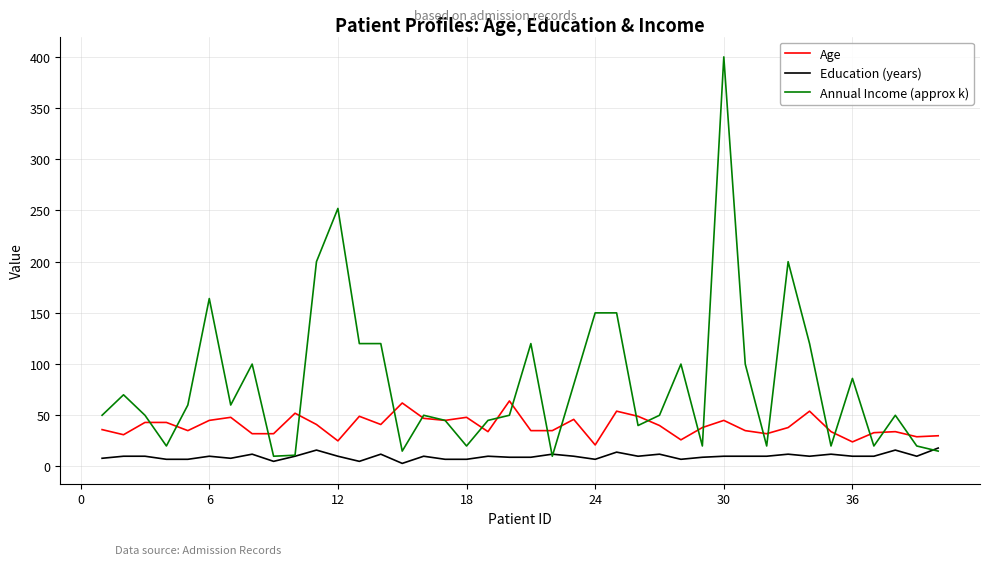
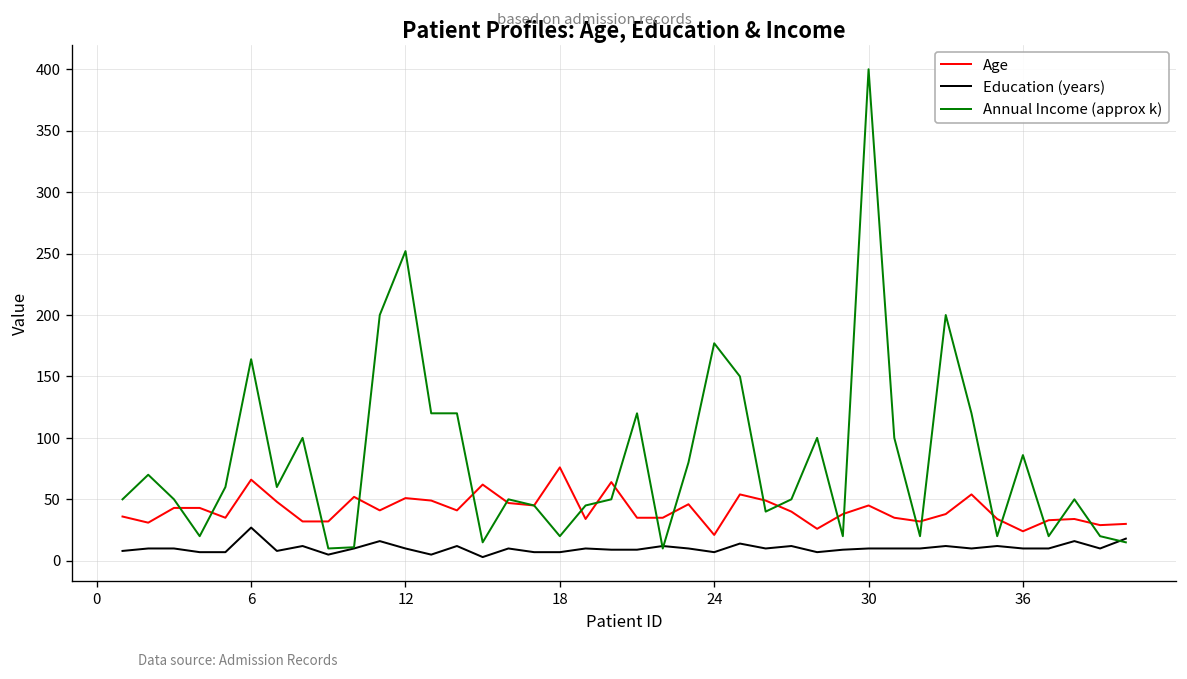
  {
    "Age": {
-     "6": 45,
-     "12": 25,
-     "18": 48,
+     "6": 66,
+     "12": 51,
+     "18": 76,
      "24": 21,
      "30": 45,
      "36": 24
    },
    "Education (years)": {
-     "6": 10,
+     "6": 27,
      "12": 10,
      "18": 7,
      "24": 7,
      "30": 10,
      "36": 10
    },
    "Annual Income (approx k)": {
      "6": 164,
      "12": 252,
      "18": 20,
-     "24": 150,
+     "24": 177,
      "30": 400,
      "36": 86
    }
  }
